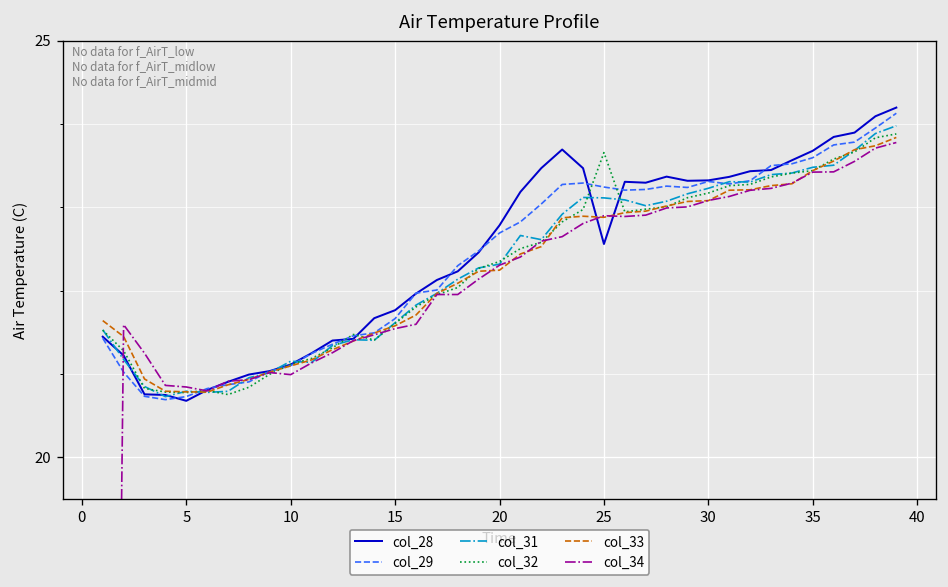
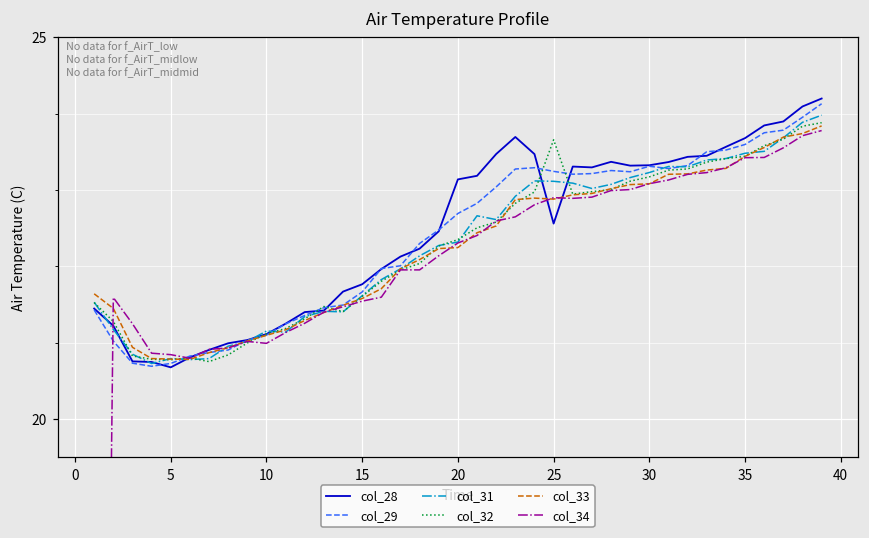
  {
    "col_28": {
      "5": 20.7,
      "15": 21.8,
-     "20": 22.8,
+     "20": 23.1,
      "25": 22.6,
      "35": 23.7
    },
    "col_29": {
      "5": 20.7,
      "15": 21.7,
      "20": 22.7,
      "25": 23.2,
      "35": 23.6
    },
    "col_31": {
      "10": 21.2,
      "25": 23.1,
      "30": 23.2,
      "35": 23.5
    },
    "col_32": {
      "25": 23.7,
      "30": 23.2
    },
    "col_33": {
      "20": 22.2
    },
    "col_34": {
      "5": 20.8,
      "10": 21.0
    }
  }
